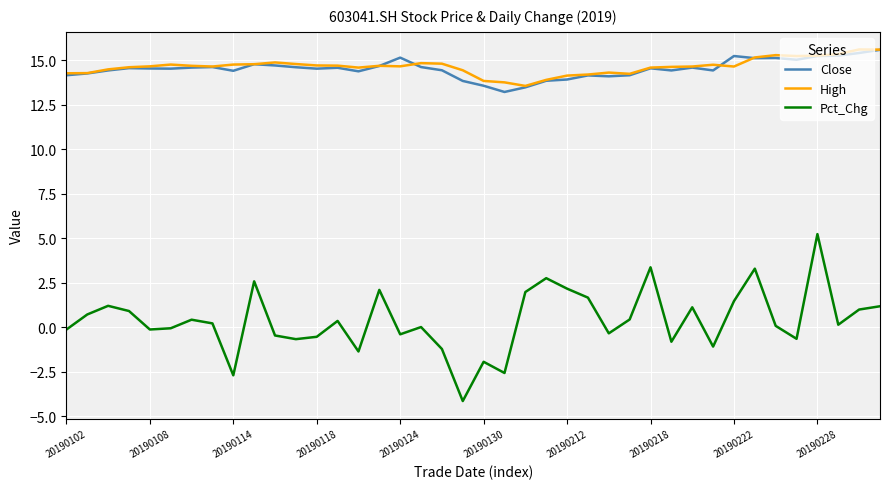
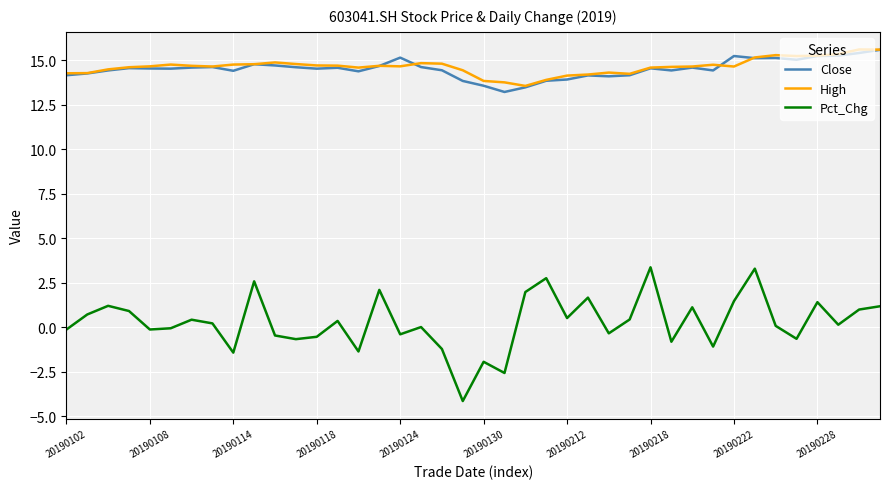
  {
    "Close": {
      "20190114": 14.4,
      "20190118": 14.5,
      "20190124": 15.1,
      "20190130": 13.6,
      "20190212": 13.9,
      "20190222": 15.2
    },
    "High": {
      "20190114": 14.8,
      "20190118": 14.7,
      "20190124": 14.7,
      "20190130": 13.8,
      "20190212": 14.1,
      "20190222": 14.6
    },
    "Pct_Chg": {
      "20190102": -0.1,
      "20190108": -0.1,
-     "20190114": -2.7,
+     "20190114": -1.4,
      "20190118": -0.5,
      "20190124": -0.4,
      "20190130": -2.0,
-     "20190212": 2.2,
+     "20190212": 0.5,
      "20190218": 3.4,
      "20190222": 1.5,
-     "20190228": 5.2
+     "20190228": 1.4
    }
  }
